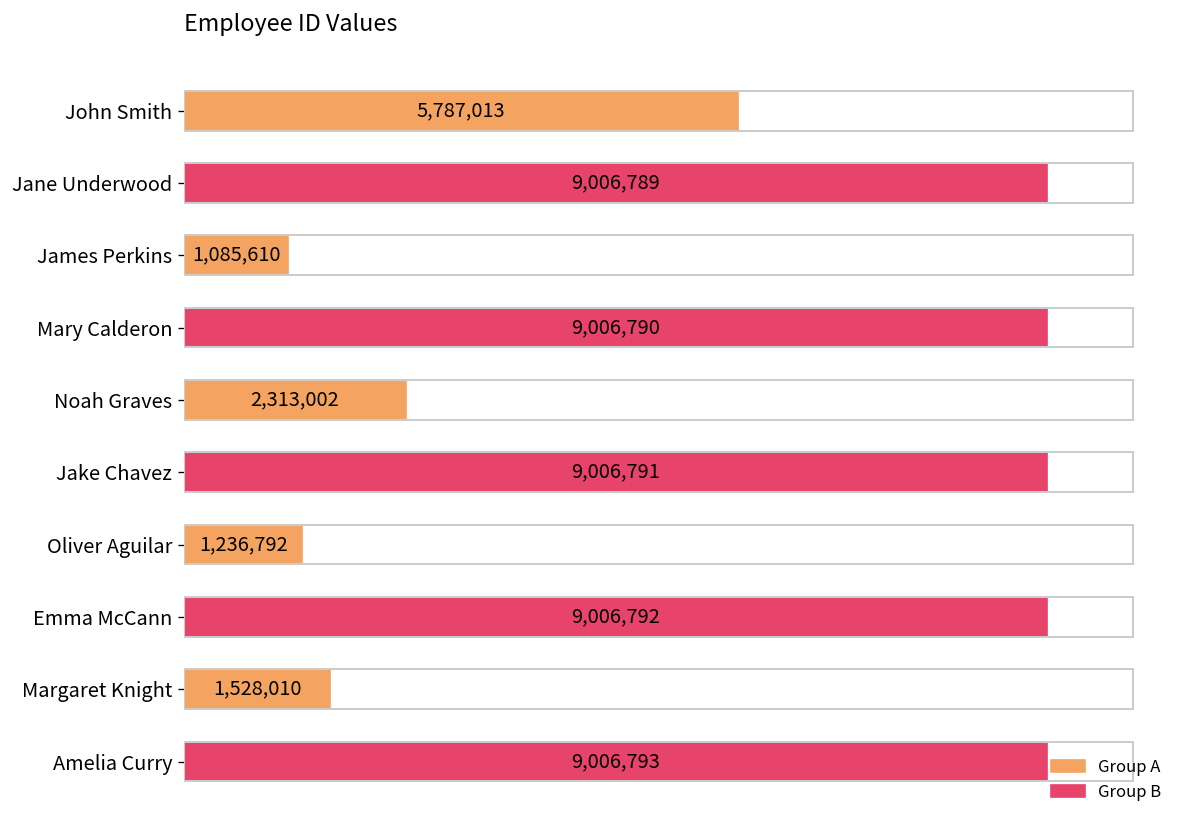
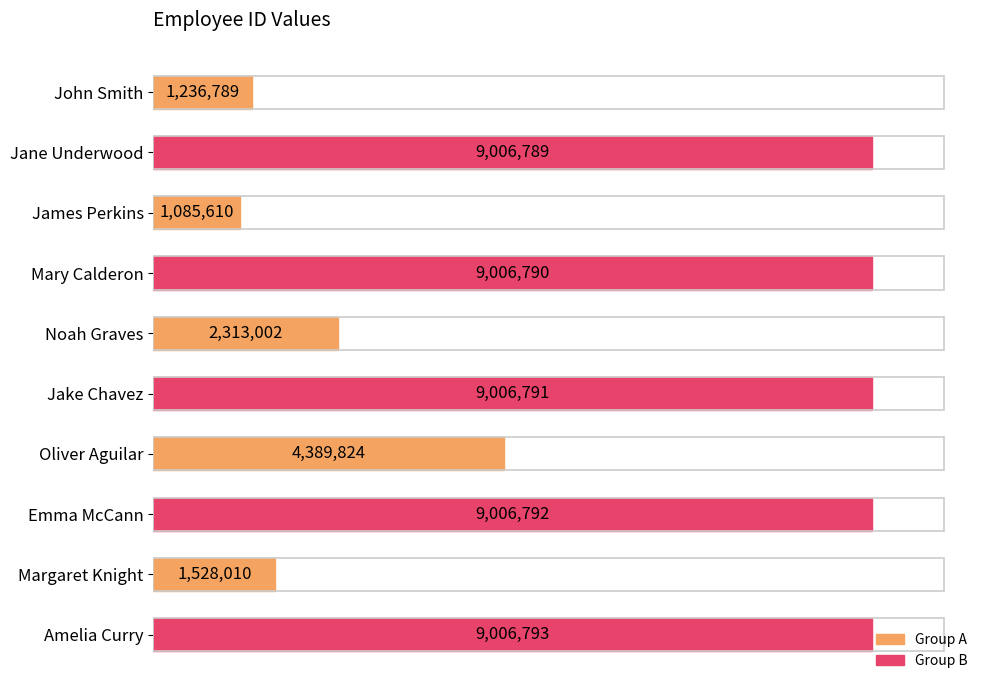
  {
-   "John Smith": "5,787,013",
+   "John Smith": "1,236,789",
    "Jane Underwood": "9,006,789",
    "James Perkins": "1,085,610",
    "Mary Calderon": "9,006,790",
    "Noah Graves": "2,313,002",
    "Jake Chavez": "9,006,791",
-   "Oliver Aguilar": "1,236,792",
+   "Oliver Aguilar": "4,389,824",
    "Emma McCann": "9,006,792",
    "Margaret Knight": "1,528,010",
    "Amelia Curry": "9,006,793"
  }
